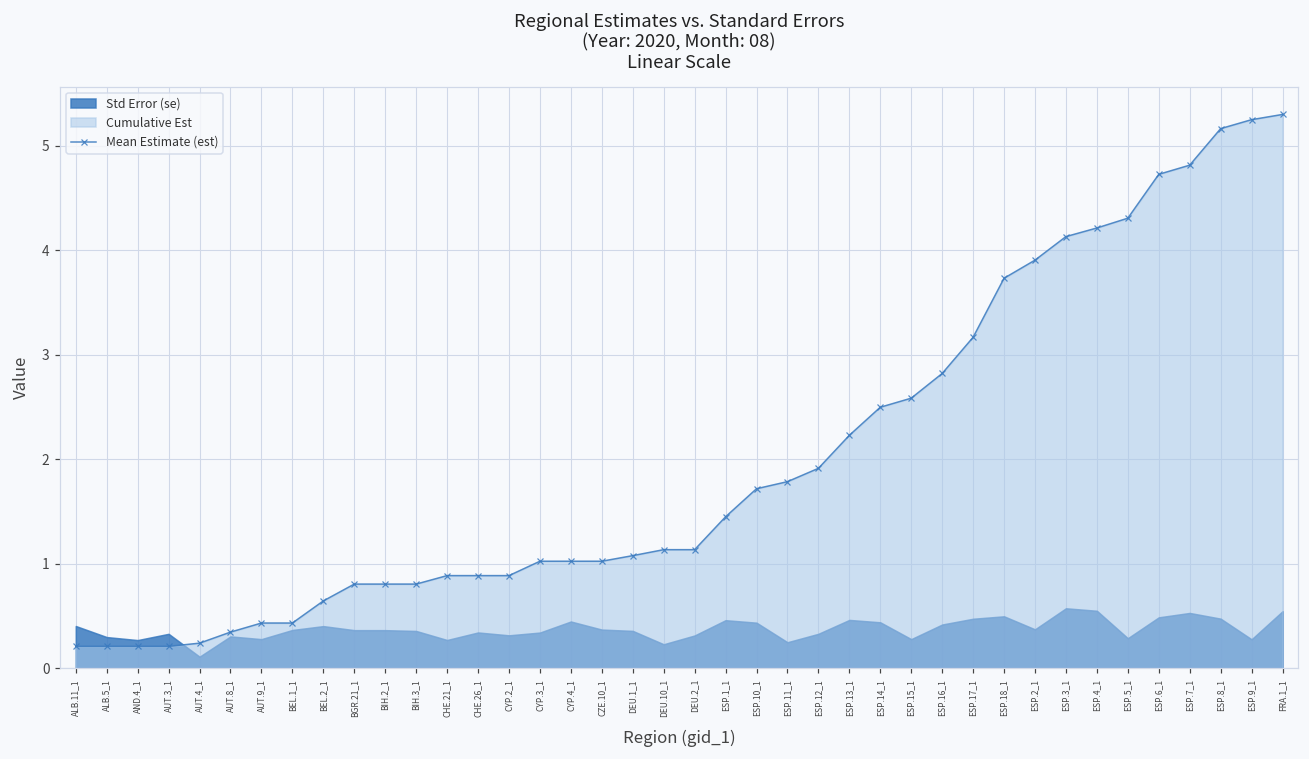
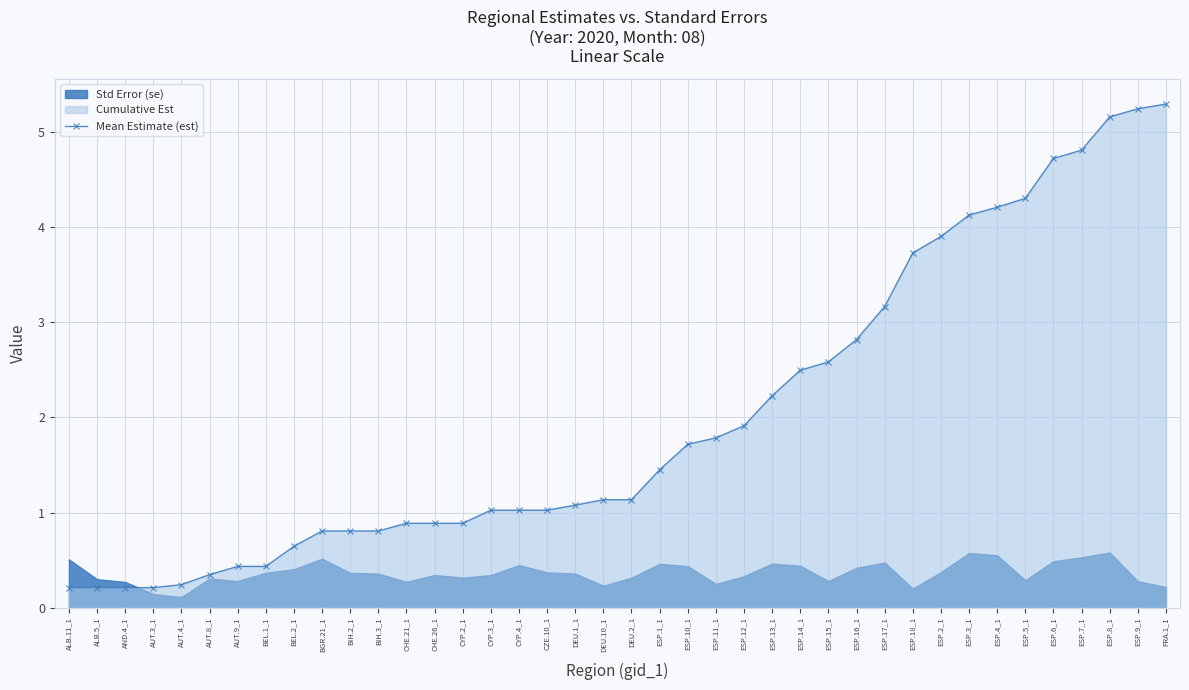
  {
    "Std Error (se)": {
-     "ALB.11_1": 0.4,
+     "ALB.11_1": 0.5,
      "ALB.5_1": 0.3,
      "AND.4_1": 0.3,
-     "AUT.3_1": 0.3,
+     "AUT.3_1": 0.1,
      "AUT.4_1": 0.1,
      "AUT.8_1": 0.3,
      "AUT.9_1": 0.3,
      "BEL.1_1": 0.4,
      "BEL.2_1": 0.4,
-     "BGR.21_1": 0.4,
+     "BGR.21_1": 0.5,
      "BIH.2_1": 0.4,
      "BIH.3_1": 0.4,
      "CHE.21_1": 0.3,
      "CHE.26_1": 0.3,
      "CYP.2_1": 0.3,
      "CYP.3_1": 0.3,
      "CYP.4_1": 0.4,
      "CZE.10_1": 0.4,
      "DEU.1_1": 0.4,
      "DEU.10_1": 0.2,
      "DEU.2_1": 0.3,
      "ESP.1_1": 0.5,
      "ESP.10_1": 0.4,
      "ESP.11_1": 0.2,
      "ESP.12_1": 0.3,
      "ESP.13_1": 0.5,
      "ESP.14_1": 0.4,
      "ESP.15_1": 0.3,
      "ESP.16_1": 0.4,
      "ESP.17_1": 0.5,
-     "ESP.18_1": 0.5,
+     "ESP.18_1": 0.2,
      "ESP.2_1": 0.4,
      "ESP.3_1": 0.6,
      "ESP.4_1": 0.6,
      "ESP.5_1": 0.3,
      "ESP.6_1": 0.5,
      "ESP.7_1": 0.5,
-     "ESP.8_1": 0.5,
+     "ESP.8_1": 0.6,
      "ESP.9_1": 0.3,
-     "FRA.1_1": 0.5
+     "FRA.1_1": 0.2
    },
    "Cumulative Est": {
      "ALB.11_1": 0.2,
      "ALB.5_1": 0.2,
      "AND.4_1": 0.2,
      "AUT.3_1": 0.2,
      "AUT.4_1": 0.2,
      "AUT.8_1": 0.3,
      "AUT.9_1": 0.4,
      "BEL.1_1": 0.4,
      "BEL.2_1": 0.6,
      "BGR.21_1": 0.8,
      "BIH.2_1": 0.8,
      "BIH.3_1": 0.8,
      "CHE.21_1": 0.9,
      "CHE.26_1": 0.9,
      "CYP.2_1": 0.9,
      "CYP.3_1": 1.0,
      "CYP.4_1": 1.0,
      "CZE.10_1": 1.0,
      "DEU.1_1": 1.1,
      "DEU.10_1": 1.1,
      "DEU.2_1": 1.1,
      "ESP.1_1": 1.4,
      "ESP.10_1": 1.7,
      "ESP.11_1": 1.8,
      "ESP.12_1": 1.9,
      "ESP.13_1": 2.2,
      "ESP.14_1": 2.5,
      "ESP.15_1": 2.6,
      "ESP.16_1": 2.8,
      "ESP.17_1": 3.2,
      "ESP.18_1": 3.7,
      "ESP.2_1": 3.9,
      "ESP.3_1": 4.1,
      "ESP.4_1": 4.2,
      "ESP.5_1": 4.3,
      "ESP.6_1": 4.7,
      "ESP.7_1": 4.8,
      "ESP.8_1": 5.2,
      "ESP.9_1": 5.2,
      "FRA.1_1": 5.3
    }
  }
